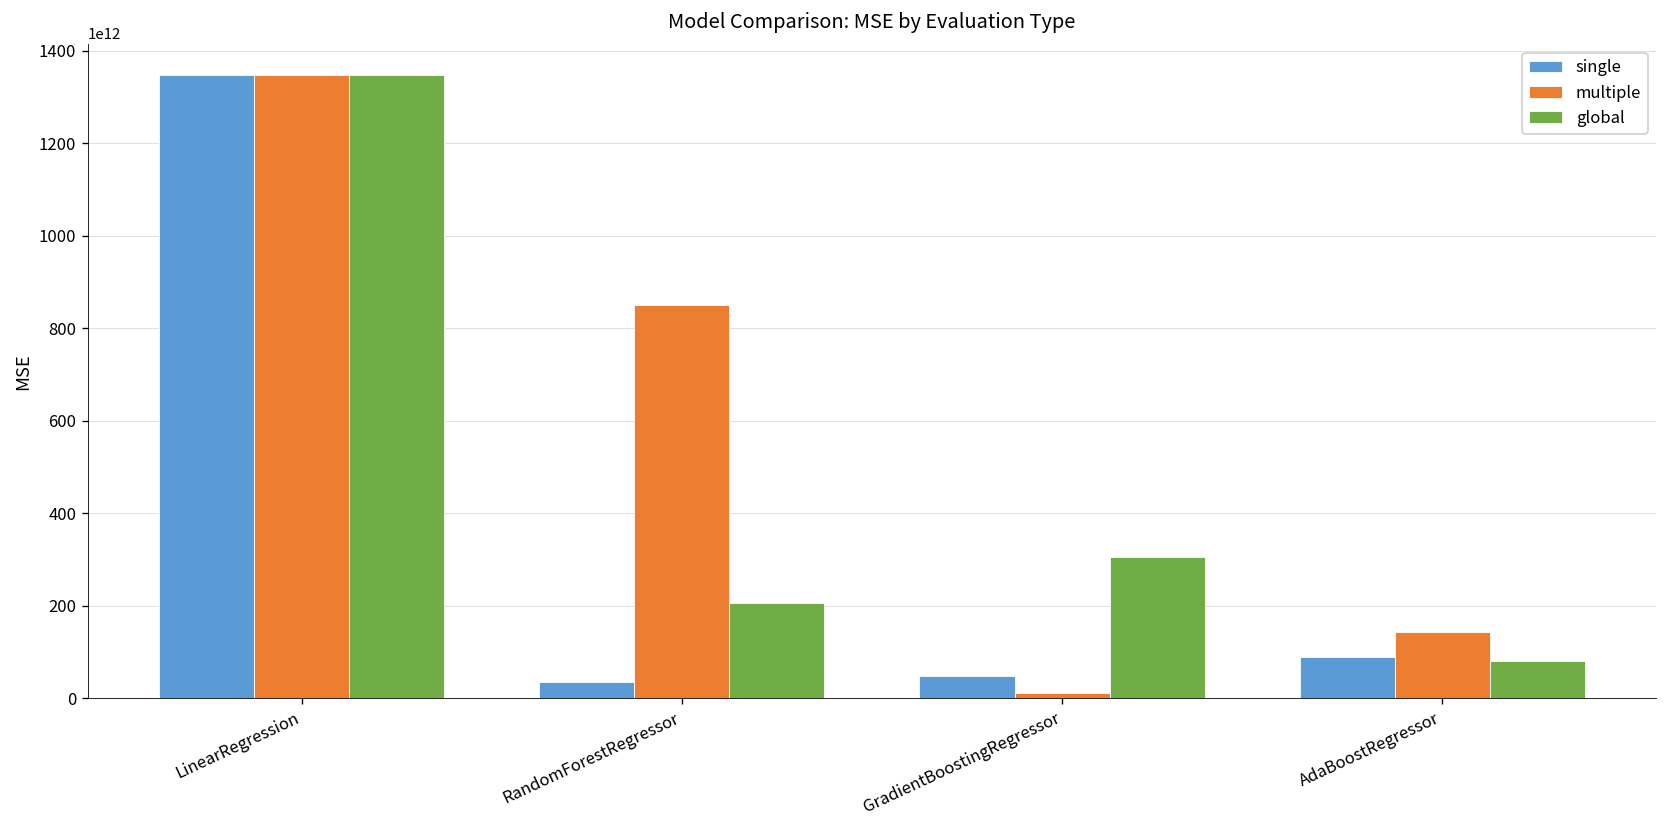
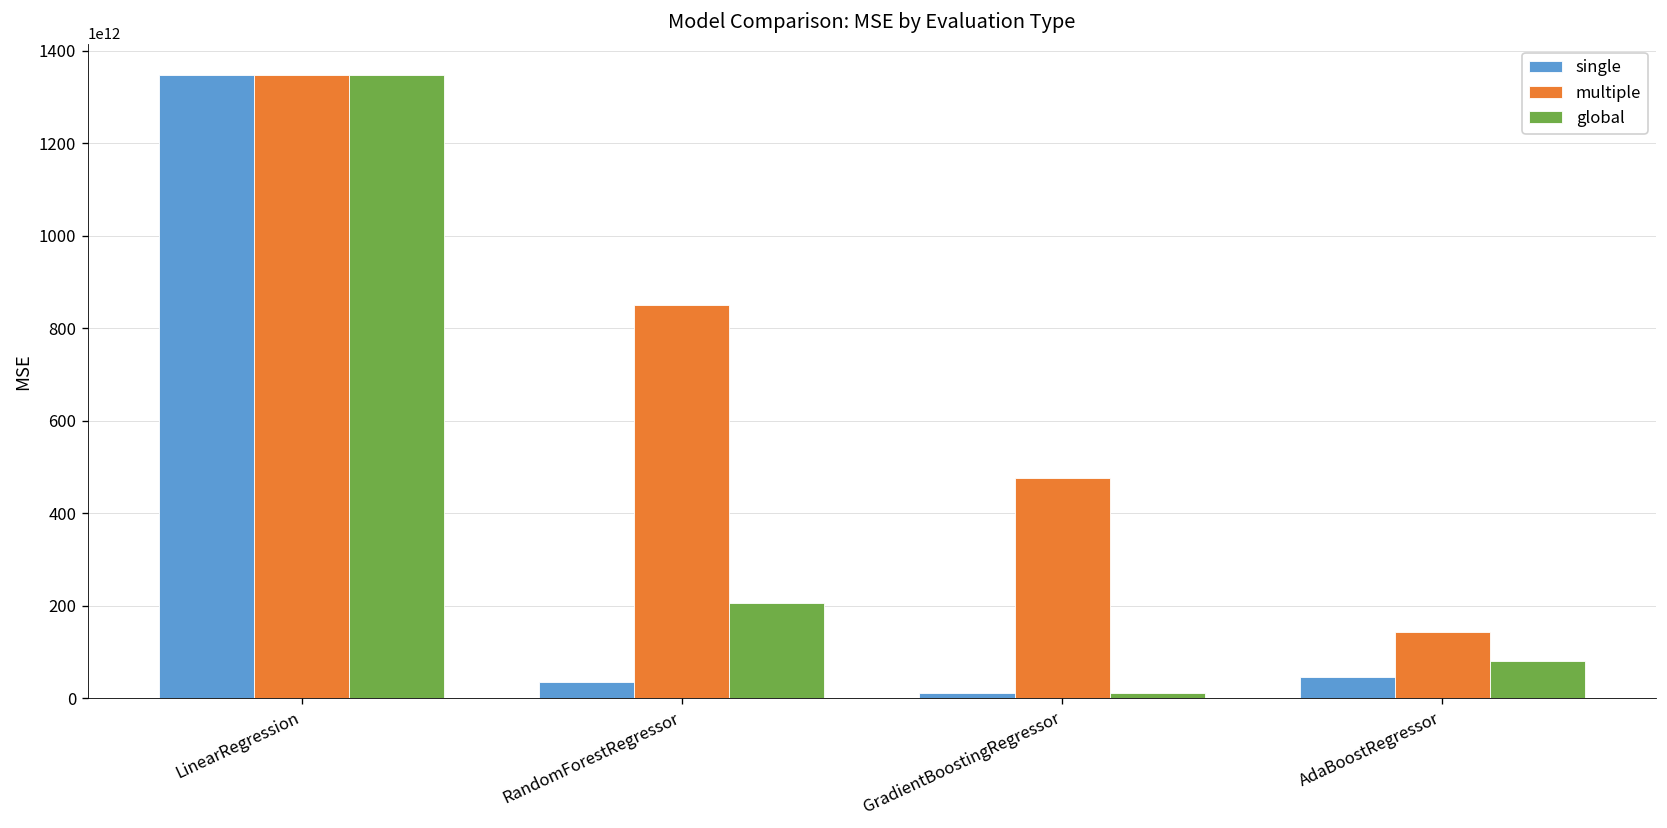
  {
    "single": {
      "LinearRegression": 1350000000000000,
      "RandomForestRegressor": 40000000000000,
-     "GradientBoostingRegressor": 50000000000000,
-     "AdaBoostRegressor": 90000000000000
+     "GradientBoostingRegressor": 10000000000000,
+     "AdaBoostRegressor": 50000000000000
    },
    "multiple": {
      "LinearRegression": 1350000000000000,
      "RandomForestRegressor": 850000000000000,
-     "GradientBoostingRegressor": 10000000000000,
+     "GradientBoostingRegressor": 480000000000000,
      "AdaBoostRegressor": 140000000000000
    },
    "global": {
      "LinearRegression": 1350000000000000,
      "RandomForestRegressor": 210000000000000,
-     "GradientBoostingRegressor": 310000000000000,
+     "GradientBoostingRegressor": 10000000000000,
      "AdaBoostRegressor": 80000000000000
    }
  }
